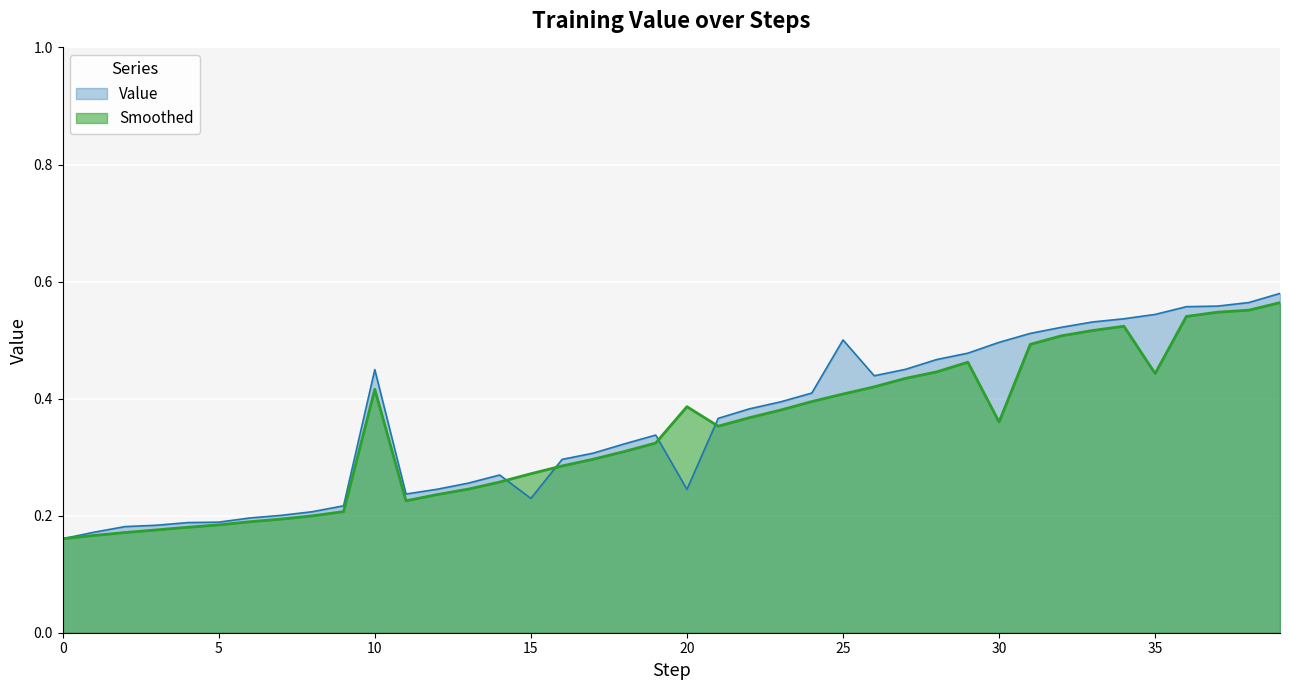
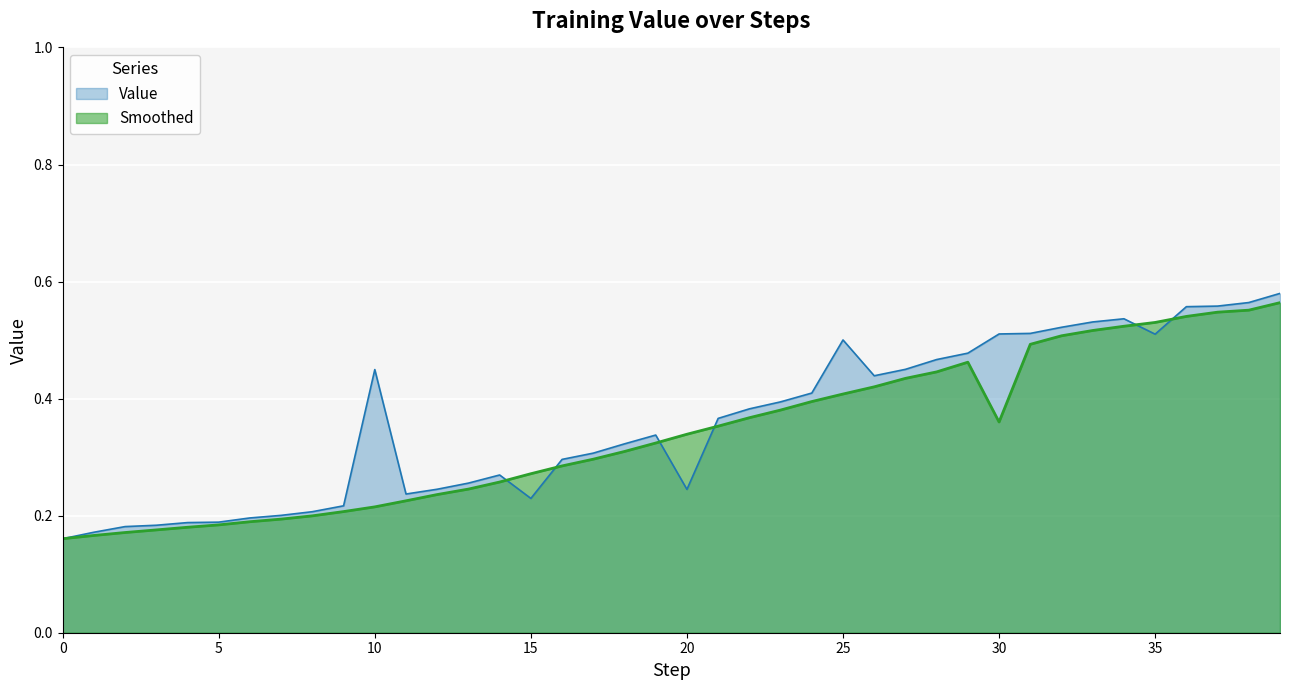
  {
    "Value": {
      "5": 0.19,
      "10": 0.45,
      "15": 0.23,
      "20": 0.24,
      "25": 0.50,
-     "30": 0.50,
-     "35": 0.54
+     "30": 0.51,
+     "35": 0.51
    },
    "Smoothed": {
      "5": 0.18,
-     "10": 0.42,
+     "10": 0.22,
      "15": 0.27,
-     "20": 0.39,
+     "20": 0.34,
      "25": 0.41,
      "30": 0.36,
-     "35": 0.44
+     "35": 0.53
    }
  }
